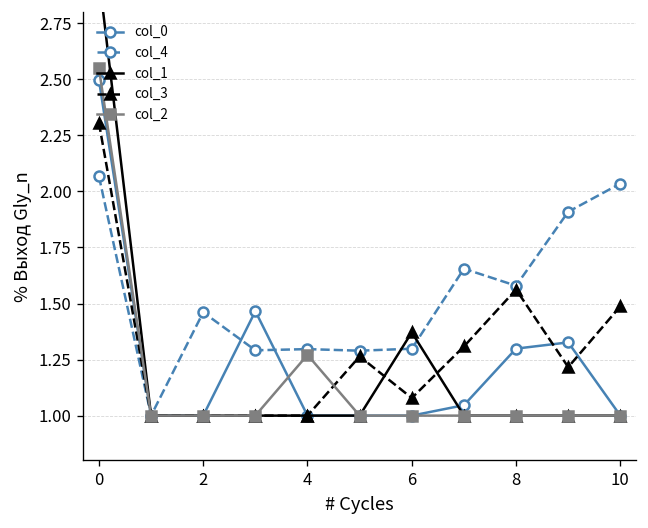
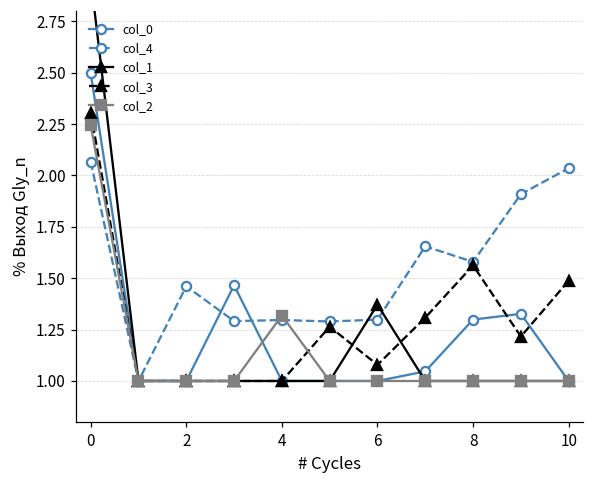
  {
    "col_2": {
-     "0": 2.55,
-     "4": 1.27
+     "0": 2.24,
+     "4": 1.32
    }
  }
